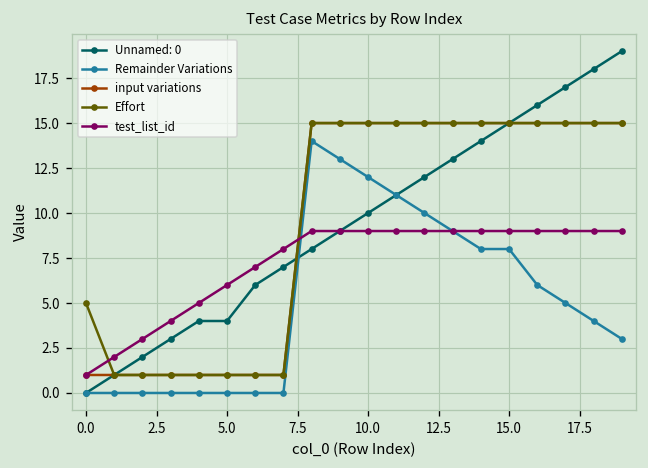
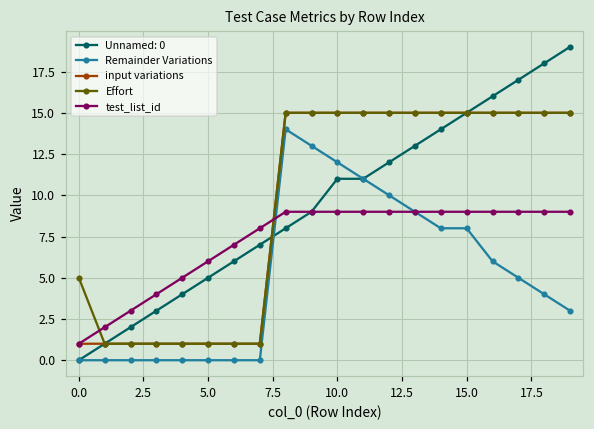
  {
    "Unnamed: 0": {
-     "5.0": 4,
-     "10.0": 10
+     "5.0": 5,
+     "10.0": 11
    },
    "Remainder Variations": {
      "5.0": 0,
      "10.0": 12,
      "15.0": 8
    },
    "Effort": {
      "0.0": 5
    },
    "test_list_id": {
      "5.0": 6,
      "10.0": 9,
      "15.0": 9
    }
  }
